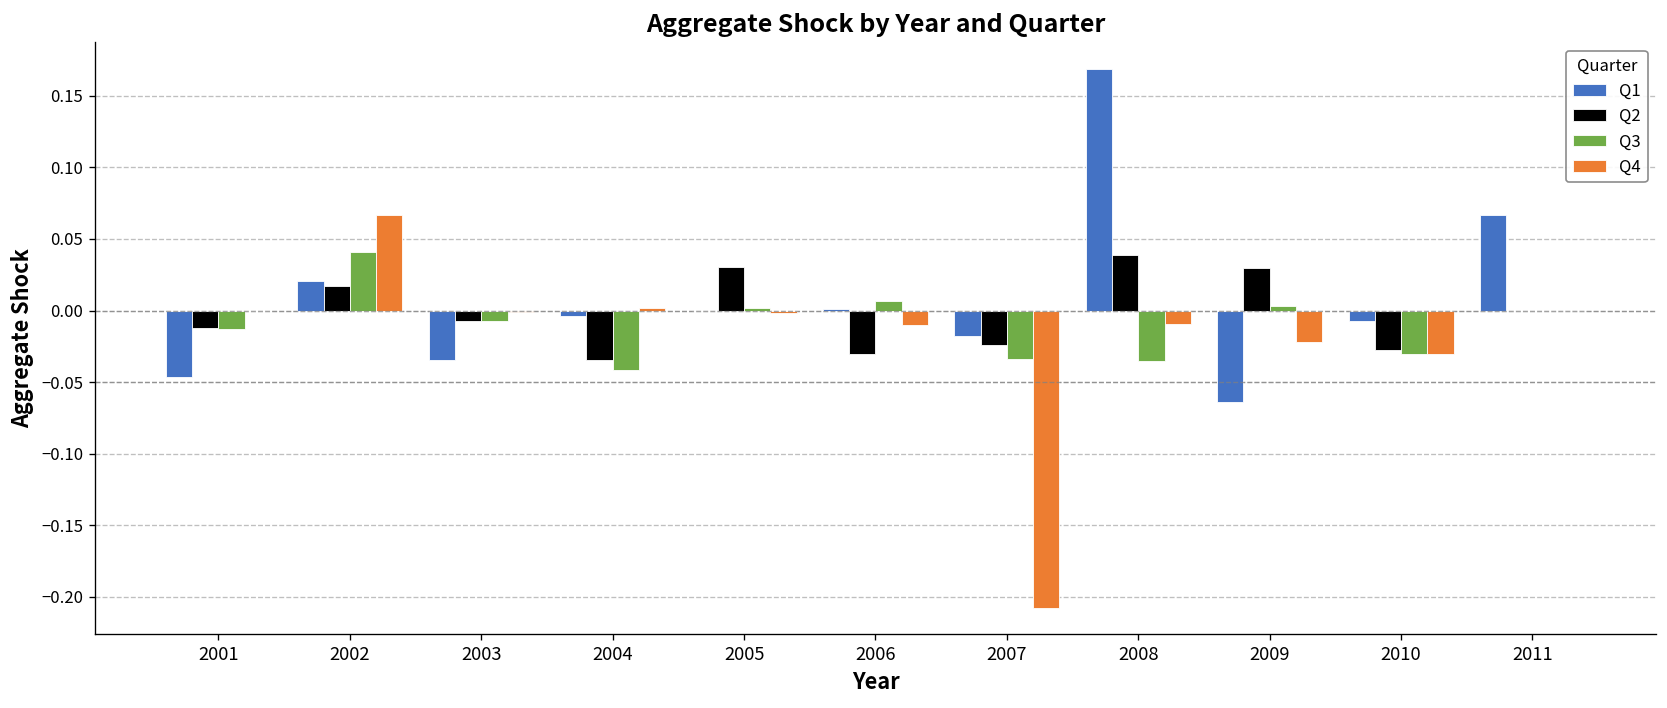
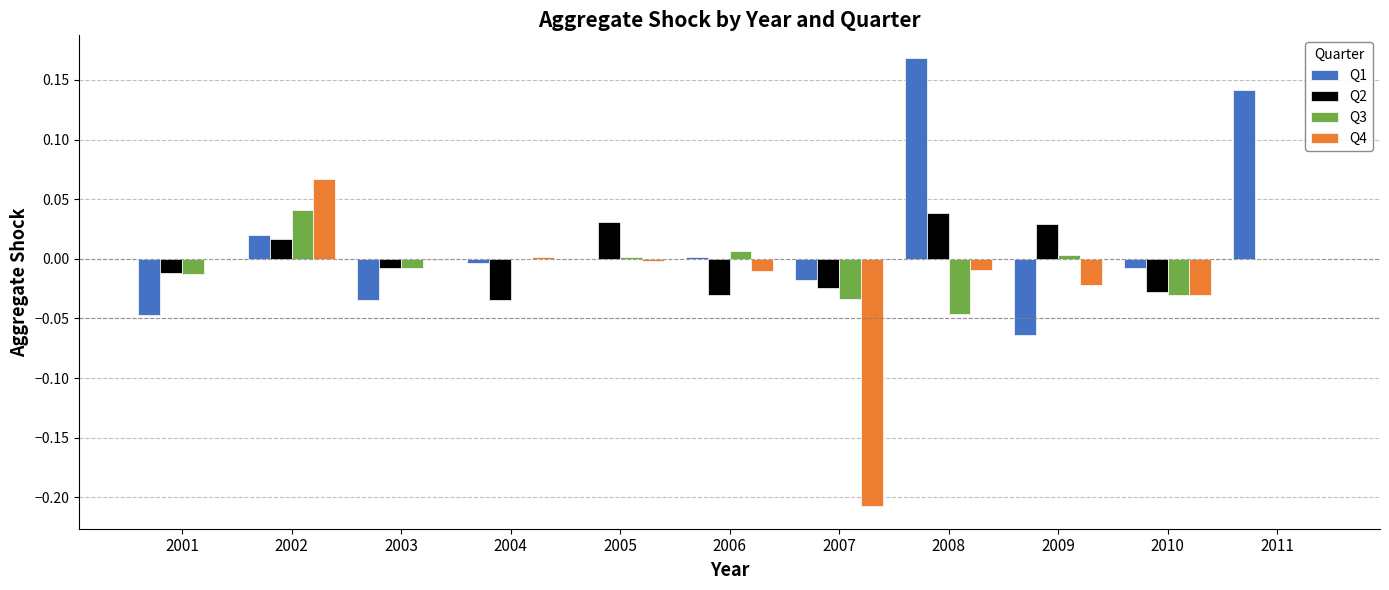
  {
    "Q1": {
      "2001": -0.047,
      "2002": 0.020,
      "2003": -0.035,
      "2004": -0.004,
      "2007": -0.018,
      "2008": 0.169,
      "2009": -0.064,
      "2010": -0.008,
-     "2011": 0.067
+     "2011": 0.141
    },
    "Q2": {
      "2001": -0.012,
      "2002": 0.017,
      "2003": -0.008,
      "2004": -0.035,
      "2005": 0.031,
      "2006": -0.030,
      "2007": -0.024,
      "2008": 0.039,
      "2009": 0.029,
      "2010": -0.028,
      "2011": 0.000
    },
    "Q3": {
      "2001": -0.013,
      "2002": 0.041,
      "2003": -0.008,
-     "2004": -0.042,
+     "2004": 0.000,
      "2006": 0.007,
      "2007": -0.034,
-     "2008": -0.035,
+     "2008": -0.046,
      "2009": 0.003,
      "2010": -0.030,
      "2011": 0.000
    },
    "Q4": {
      "2001": 0.000,
      "2002": 0.067,
      "2006": -0.010,
      "2007": -0.207,
      "2008": -0.009,
      "2009": -0.022,
      "2010": -0.031,
      "2011": 0.000
    }
  }
